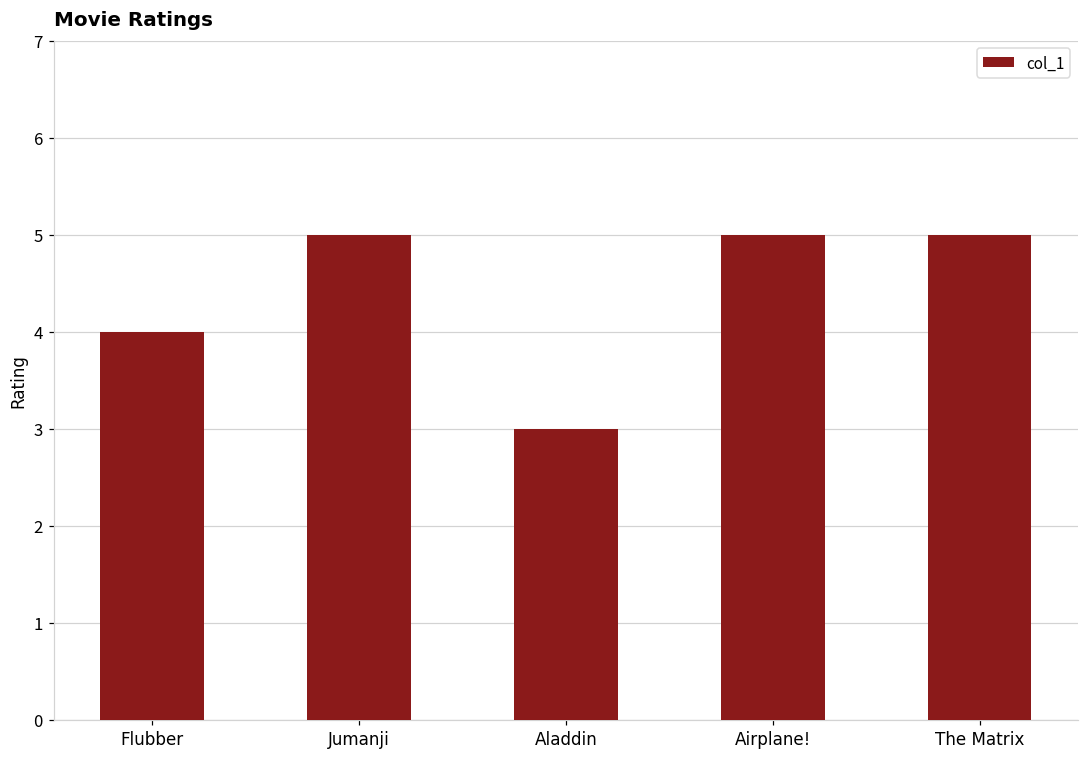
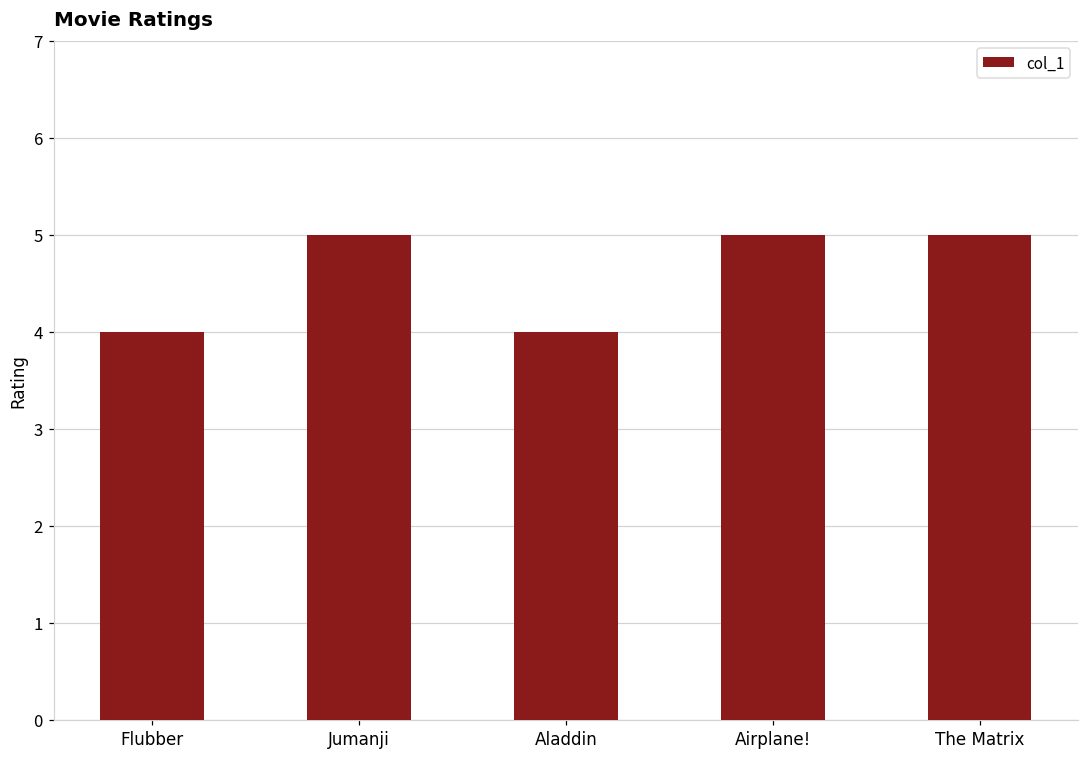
  {
    "Flubber": 4,
    "Jumanji": 5,
-   "Aladdin": 3,
+   "Aladdin": 4,
    "Airplane!": 5,
    "The Matrix": 5
  }
